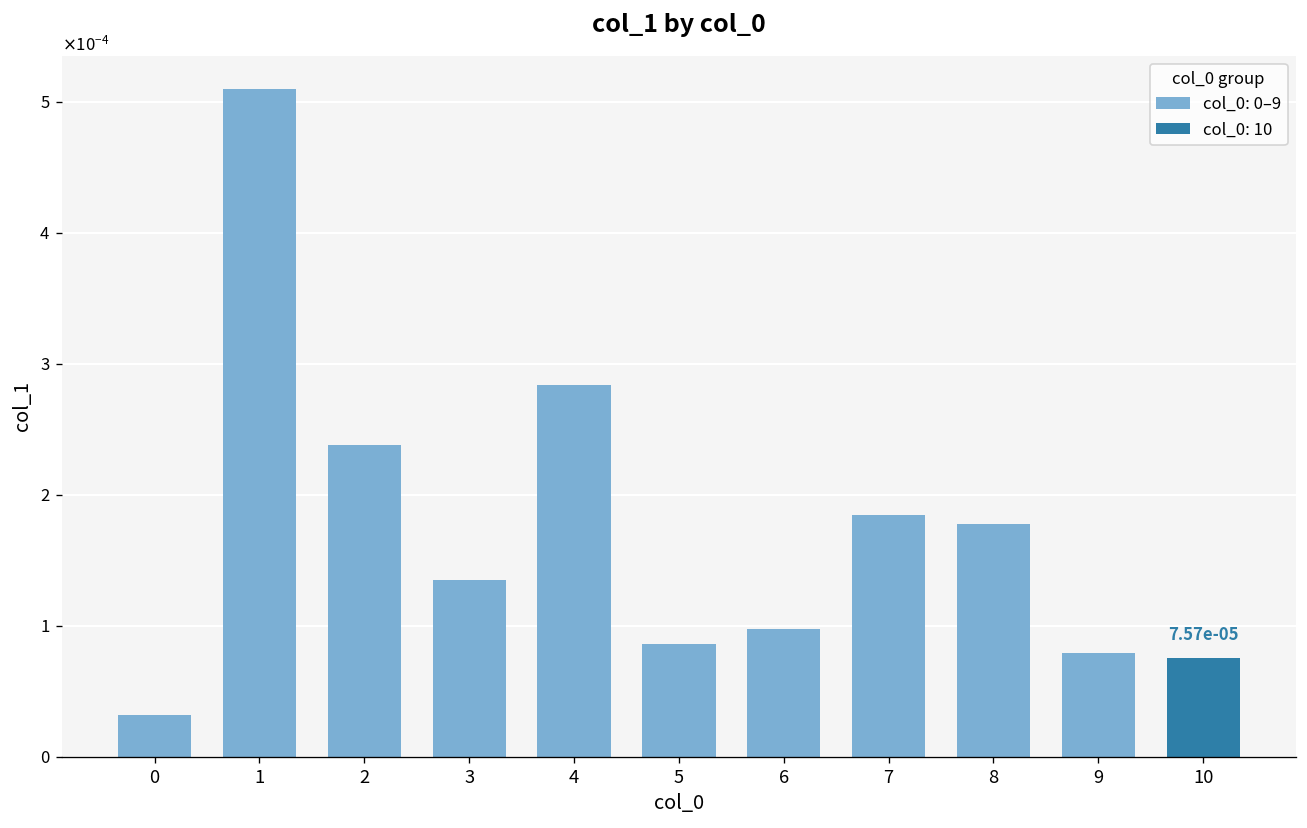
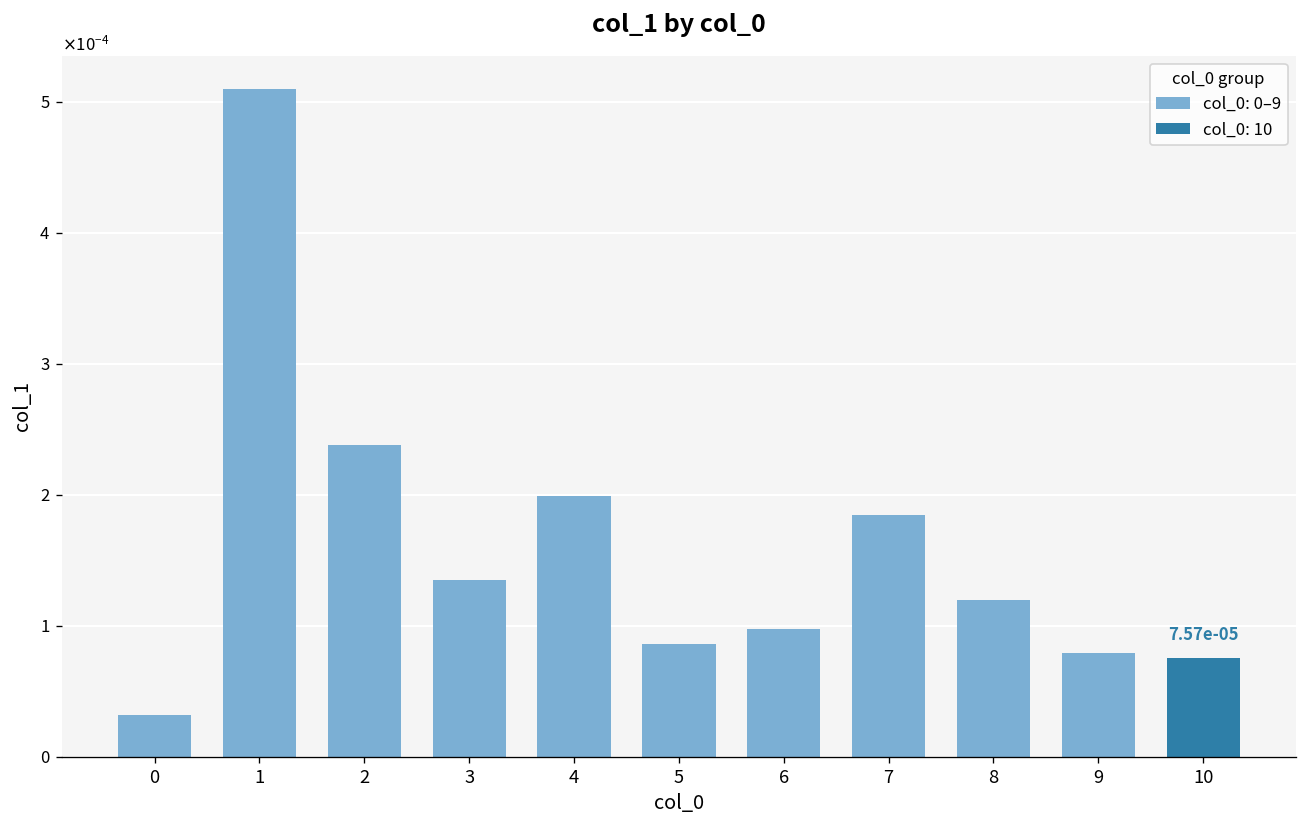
  {
    "0": 0.000032,
    "1": 0.000509,
    "2": 0.000238,
    "3": 0.000135,
-   "4": 0.000283,
+   "4": 0.000199,
    "5": 0.000086,
    "6": 0.000097,
    "7": 0.000184,
-   "8": 0.000178,
+   "8": 0.000120,
    "9": 0.000079
  }
